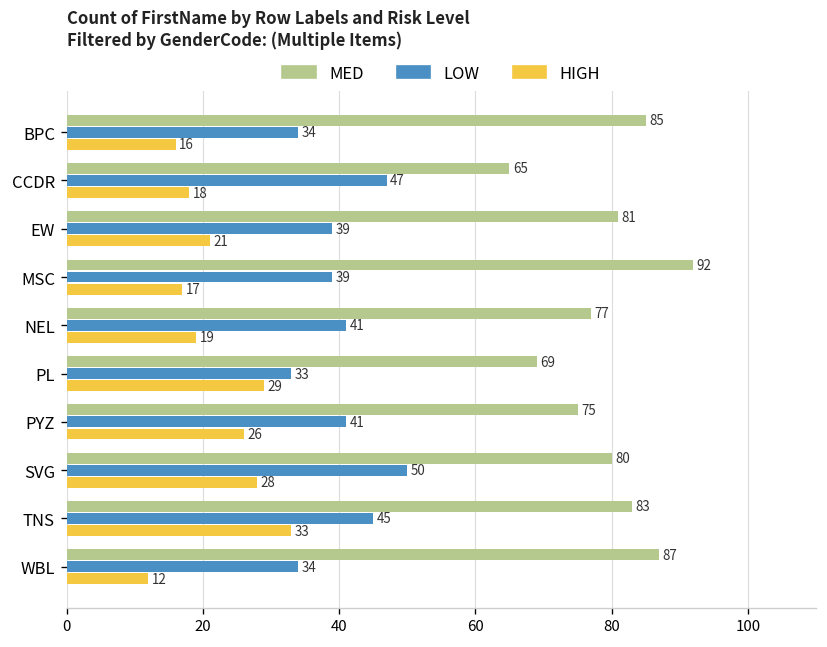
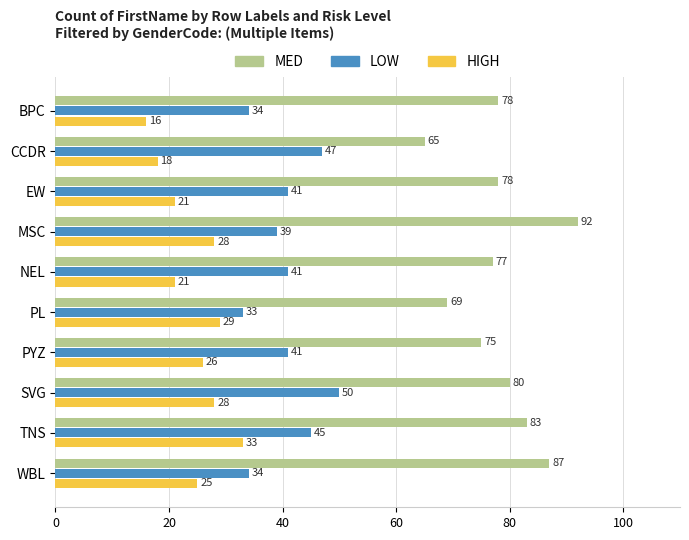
  {
    "MED": {
-     "BPC": 85,
+     "BPC": 78,
      "CCDR": 65,
-     "EW": 81,
+     "EW": 78,
      "MSC": 92,
      "NEL": 77,
      "PL": 69,
      "PYZ": 75,
      "SVG": 80,
      "TNS": 83,
      "WBL": 87
    },
    "LOW": {
      "BPC": 34,
      "CCDR": 47,
-     "EW": 39,
+     "EW": 41,
      "MSC": 39,
      "NEL": 41,
      "PL": 33,
      "PYZ": 41,
      "SVG": 50,
      "TNS": 45,
      "WBL": 34
    },
    "HIGH": {
      "BPC": 16,
      "CCDR": 18,
      "EW": 21,
-     "MSC": 17,
-     "NEL": 19,
+     "MSC": 28,
+     "NEL": 21,
      "PL": 29,
      "PYZ": 26,
      "SVG": 28,
      "TNS": 33,
-     "WBL": 12
+     "WBL": 25
    }
  }
